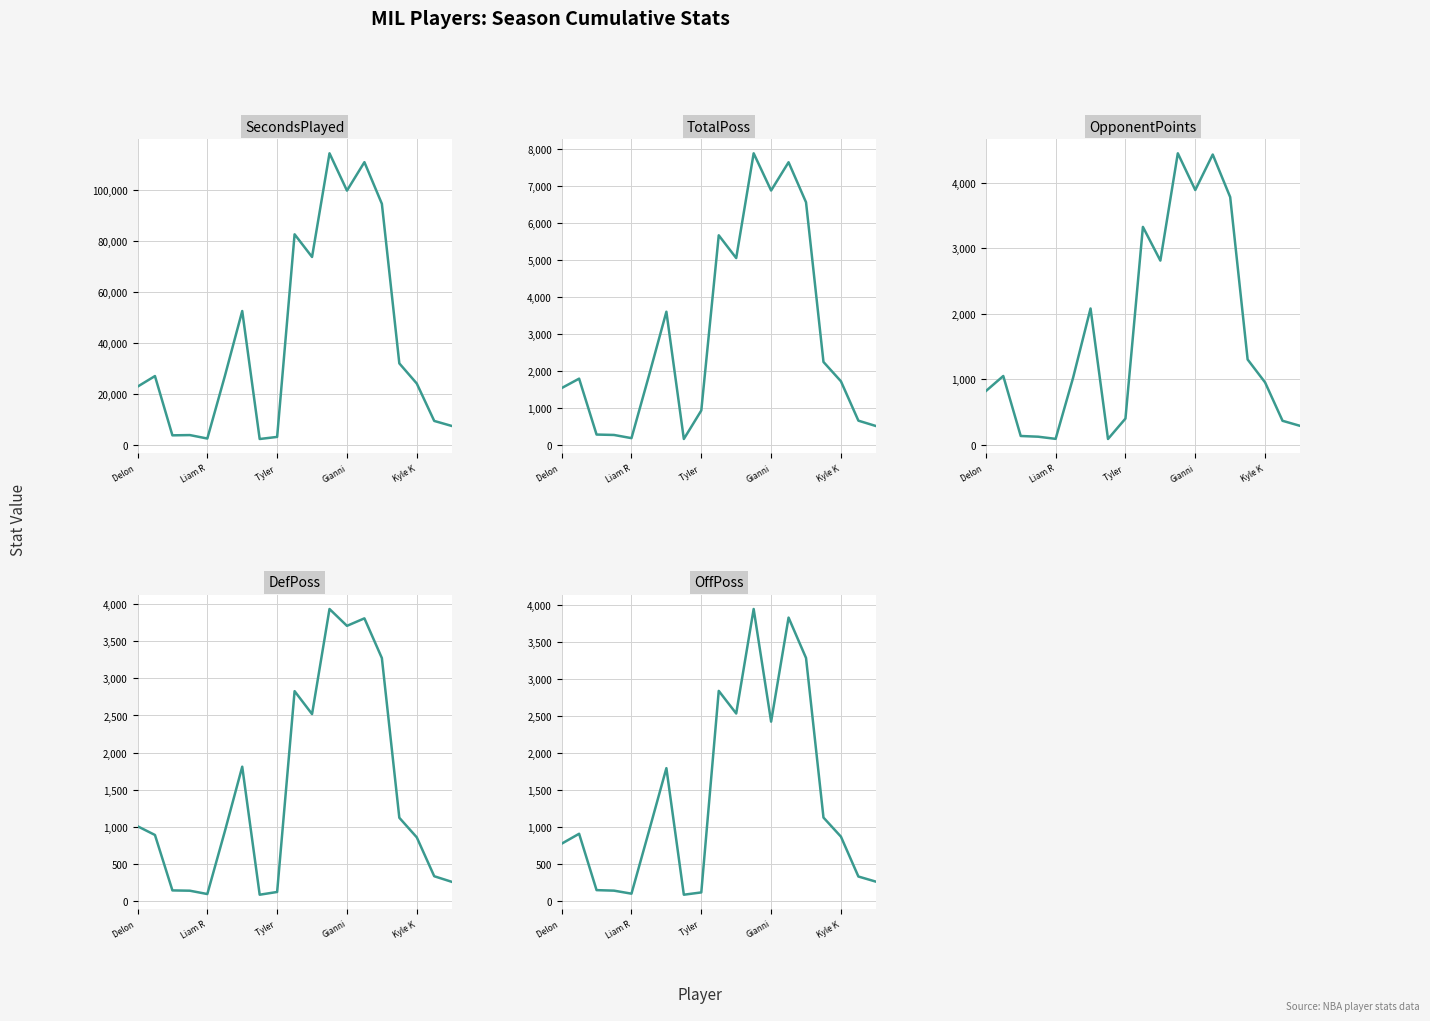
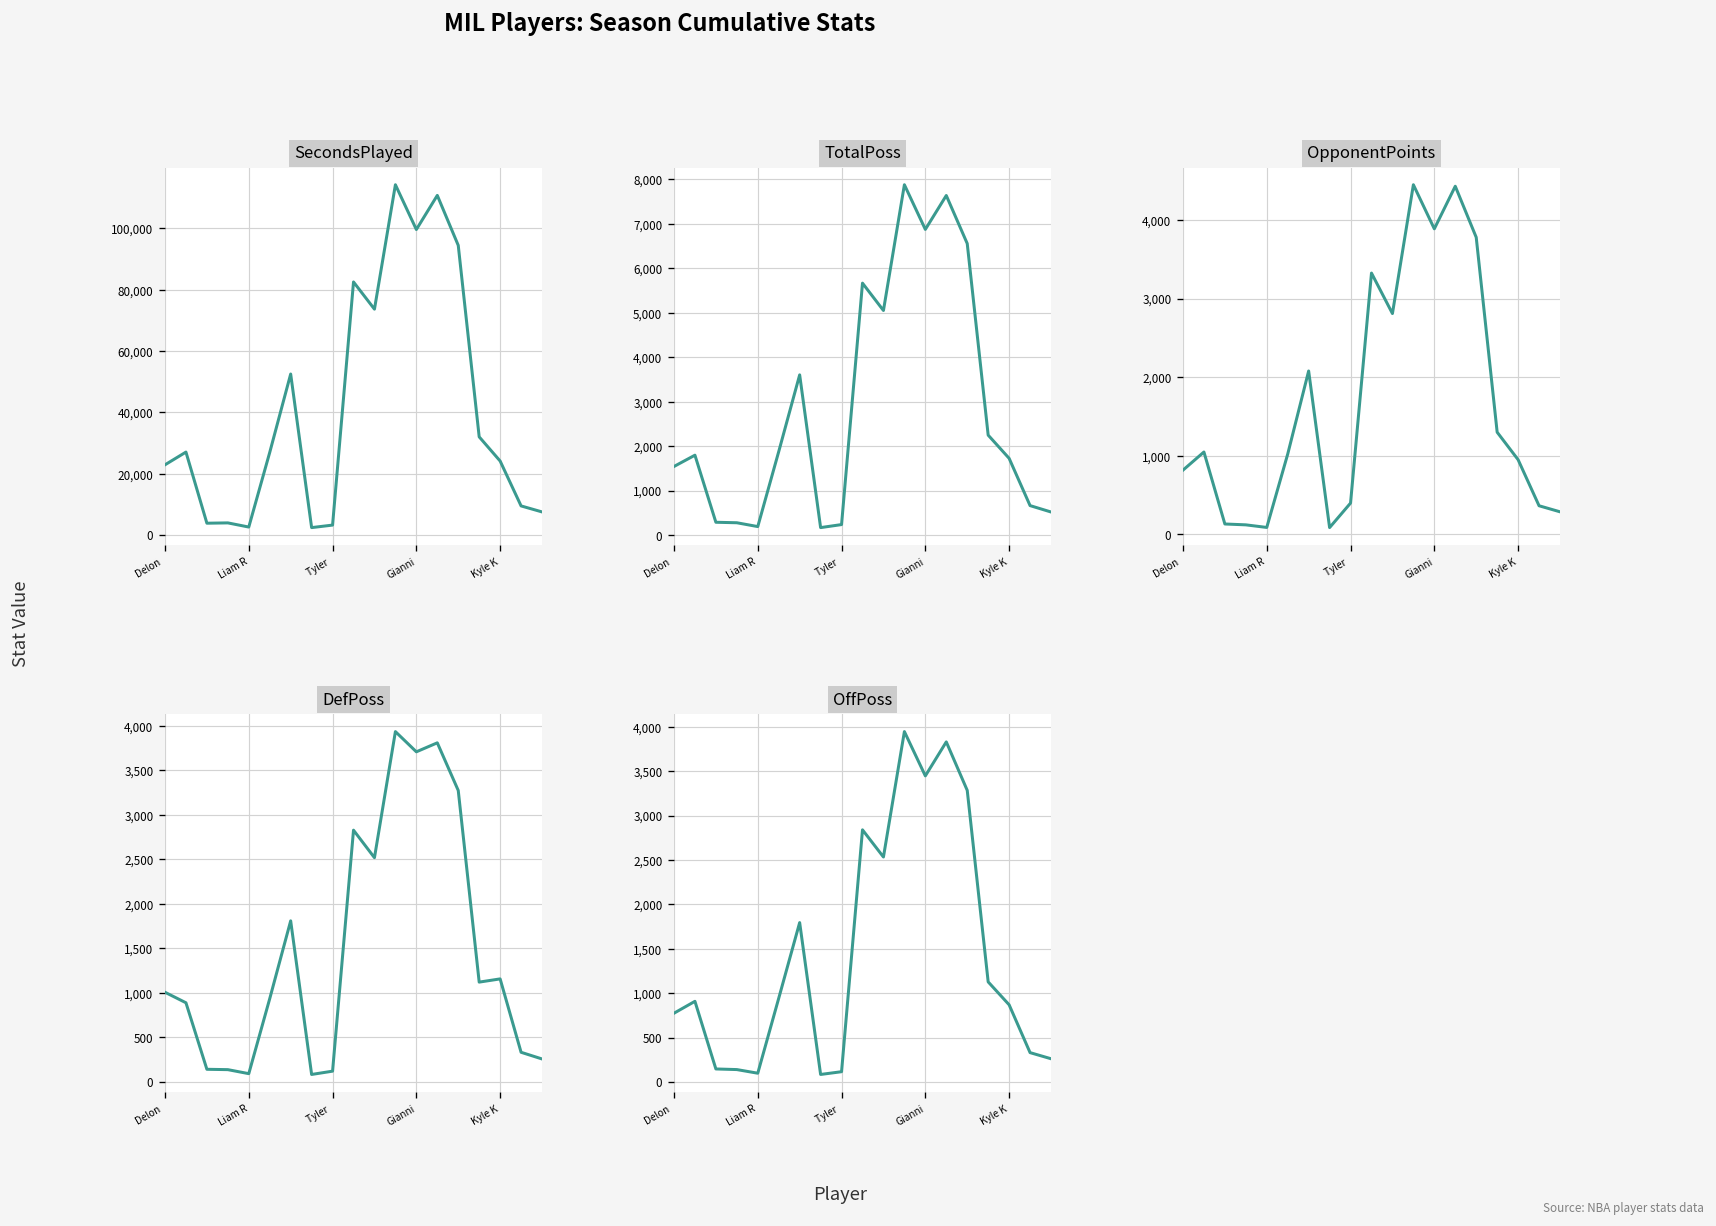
  {
    "SecondsPlayed": {
      "Delon": "23,000",
      "Liam R": "3,000",
      "Tyler": "3,000",
      "Gianni": "100,000",
      "Kyle K": "24,000"
    },
    "TotalPoss": {
      "Delon": "1,500",
      "Liam R": "200",
-     "Tyler": "900",
+     "Tyler": "200",
      "Gianni": "6,900",
      "Kyle K": "1,700"
    },
    "OpponentPoints": {
      "Delon": "800",
      "Liam R": "100",
      "Tyler": "400",
      "Gianni": "3,900",
      "Kyle K": "1,000"
    },
    "DefPoss": {
      "Delon": "1,000",
      "Liam R": "100",
      "Tyler": "100",
      "Gianni": "3,700",
-     "Kyle K": "900"
+     "Kyle K": "1,200"
    },
    "OffPoss": {
      "Delon": "800",
      "Liam R": "100",
      "Tyler": "100",
-     "Gianni": "2,400",
+     "Gianni": "3,400",
      "Kyle K": "900"
    }
  }
